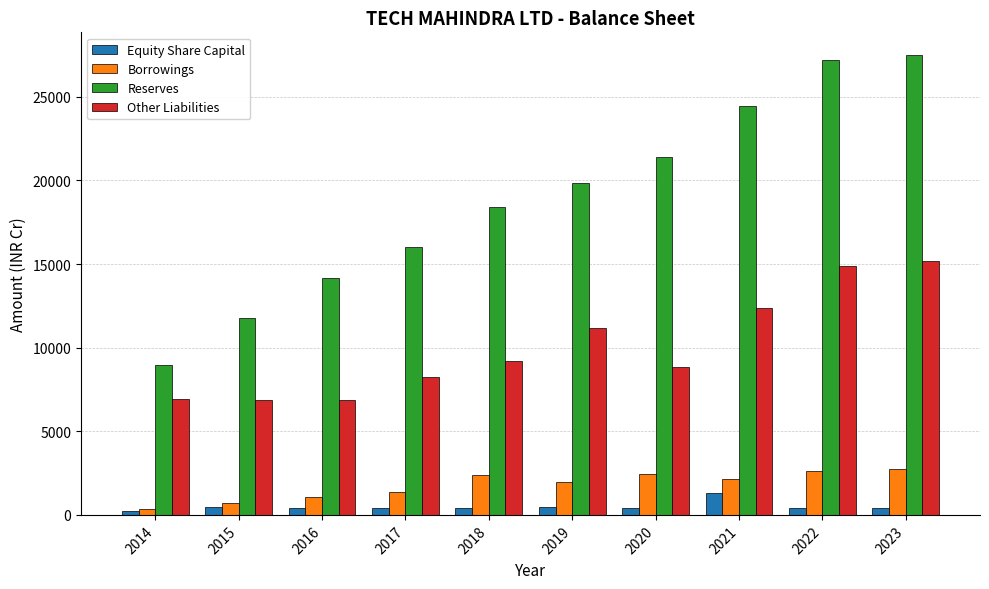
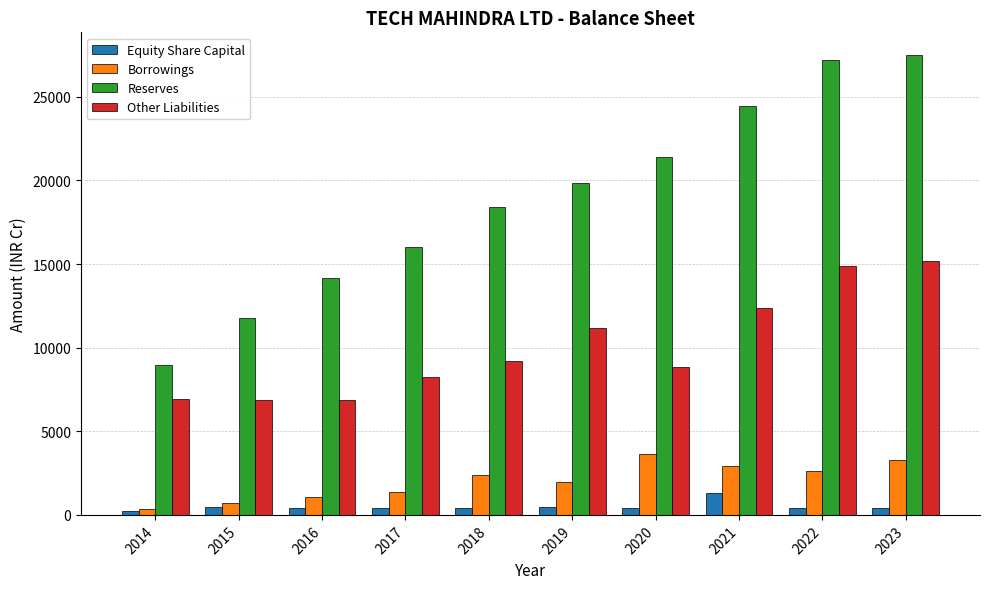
  {
    "Equity Share Capital": {
      "2014": 200,
      "2015": 500,
      "2016": 400,
      "2017": 400,
      "2018": 400,
      "2019": 400,
      "2020": 400,
      "2021": 1300,
      "2022": 400,
      "2023": 400
    },
    "Borrowings": {
      "2014": 400,
      "2015": 700,
      "2016": 1100,
      "2017": 1400,
      "2018": 2400,
      "2019": 2000,
-     "2020": 2400,
-     "2021": 2200,
+     "2020": 3700,
+     "2021": 2900,
      "2022": 2600,
-     "2023": 2700
+     "2023": 3300
    },
    "Reserves": {
      "2014": 8900,
      "2015": 11800,
      "2016": 14200,
      "2017": 16000,
      "2018": 18400,
      "2019": 19800,
      "2020": 21400,
      "2021": 24400,
      "2022": 27200,
      "2023": 27500
    },
    "Other Liabilities": {
      "2014": 6900,
      "2015": 6900,
      "2016": 6800,
      "2017": 8300,
      "2018": 9200,
      "2019": 11200,
      "2020": 8900,
      "2021": 12400,
      "2022": 14900,
      "2023": 15200
    }
  }
